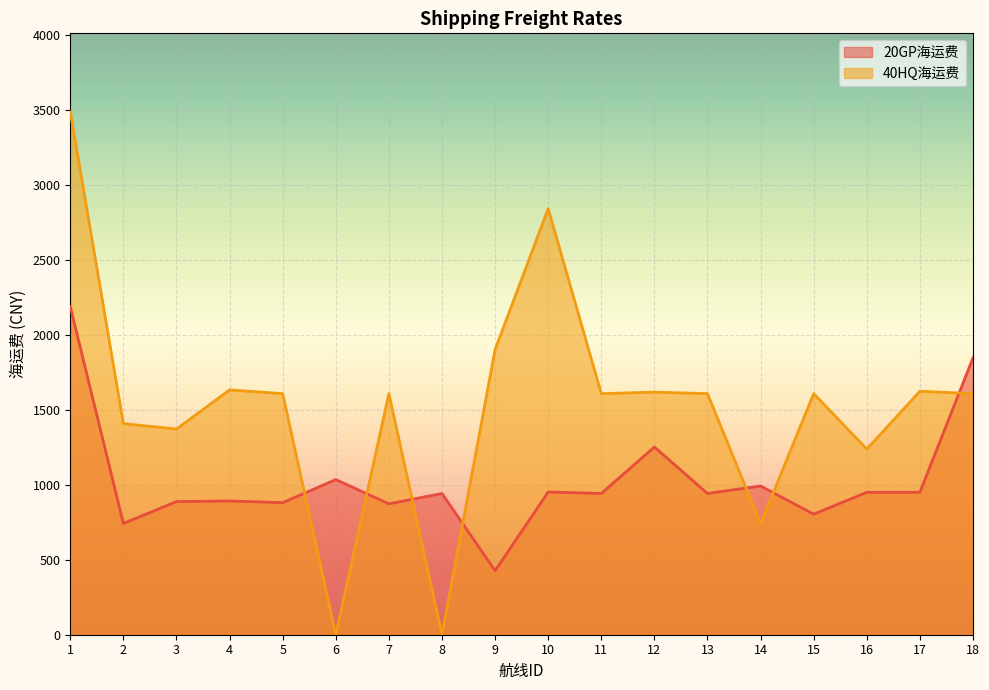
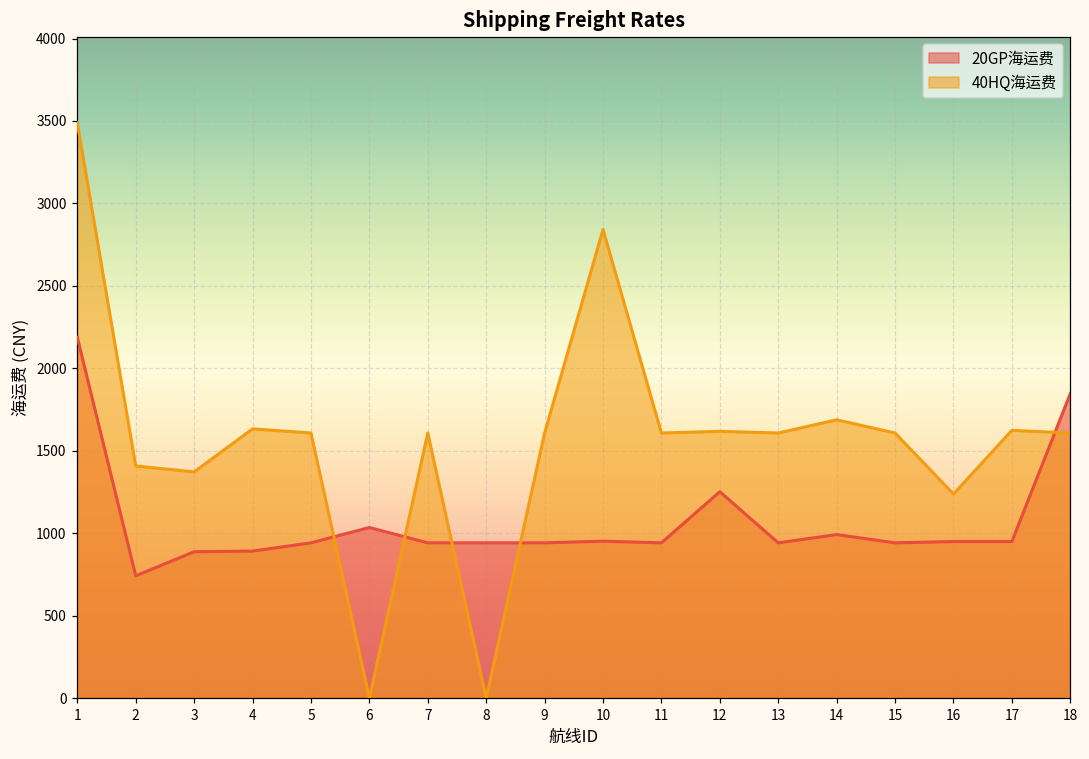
  {
    "20GP海运费": {
      "1": 2190,
      "2": 740,
      "3": 890,
      "4": 890,
-     "5": 880,
+     "5": 940,
      "6": 1040,
-     "7": 870,
+     "7": 940,
      "8": 940,
-     "9": 430,
+     "9": 940,
      "10": 950,
      "11": 940,
      "12": 1250,
      "13": 940,
      "14": 990,
-     "15": 800,
+     "15": 940,
      "16": 950,
      "17": 950,
      "18": 1850
    },
    "40HQ海运费": {
      "1": 3490,
      "2": 1410,
      "3": 1370,
      "4": 1630,
      "5": 1610,
      "6": 0,
      "7": 1610,
      "8": 0,
-     "9": 1900,
+     "9": 1610,
      "10": 2840,
      "11": 1610,
      "12": 1620,
      "13": 1610,
-     "14": 740,
+     "14": 1690,
      "15": 1610,
      "16": 1240,
      "17": 1620,
      "18": 1610
    }
  }
